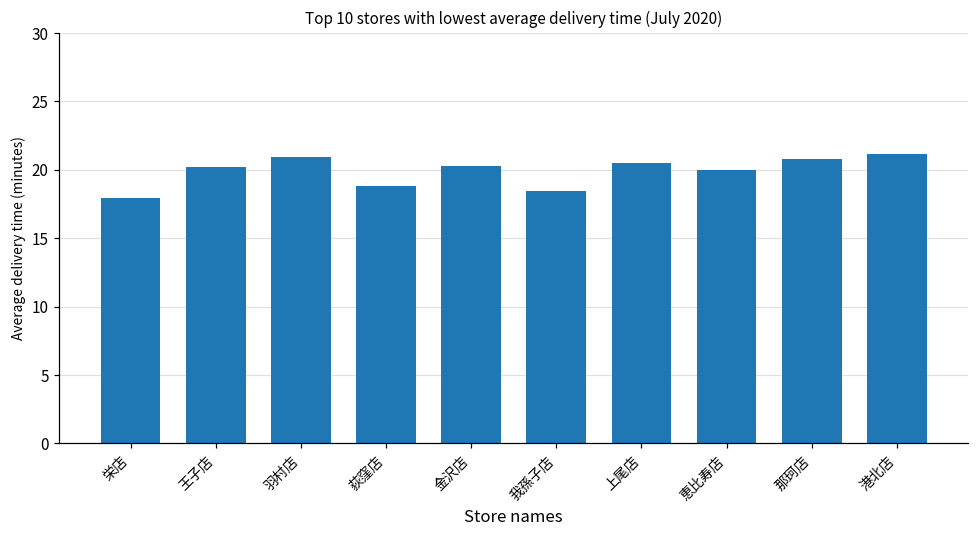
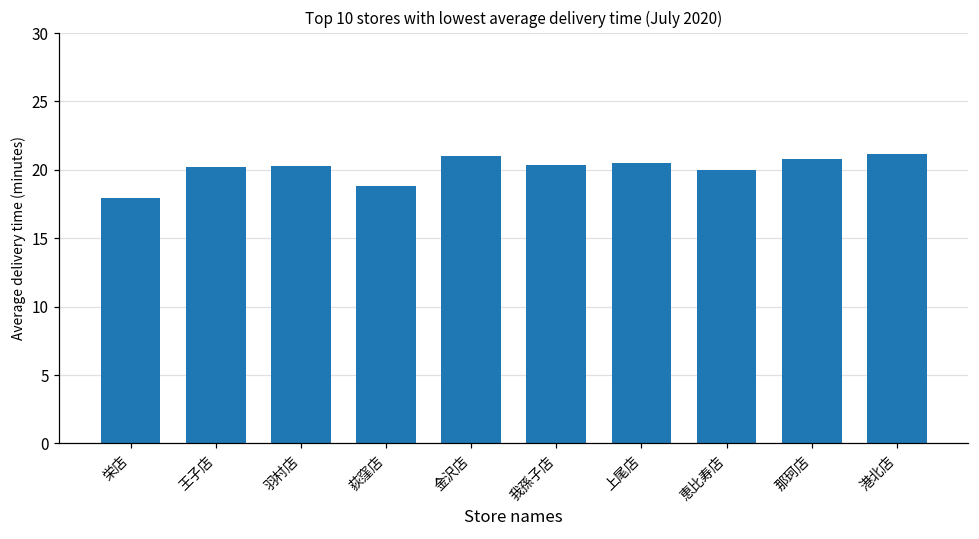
  {
    "栄店": 17.9,
    "王子店": 20.2,
-   "羽村店": 20.9,
+   "羽村店": 20.3,
    "荻窪店": 18.8,
-   "金沢店": 20.3,
-   "我孫子店": 18.4,
+   "金沢店": 21.0,
+   "我孫子店": 20.4,
    "上尾店": 20.5,
    "恵比寿店": 20.0,
    "那珂店": 20.8,
    "港北店": 21.2
  }
